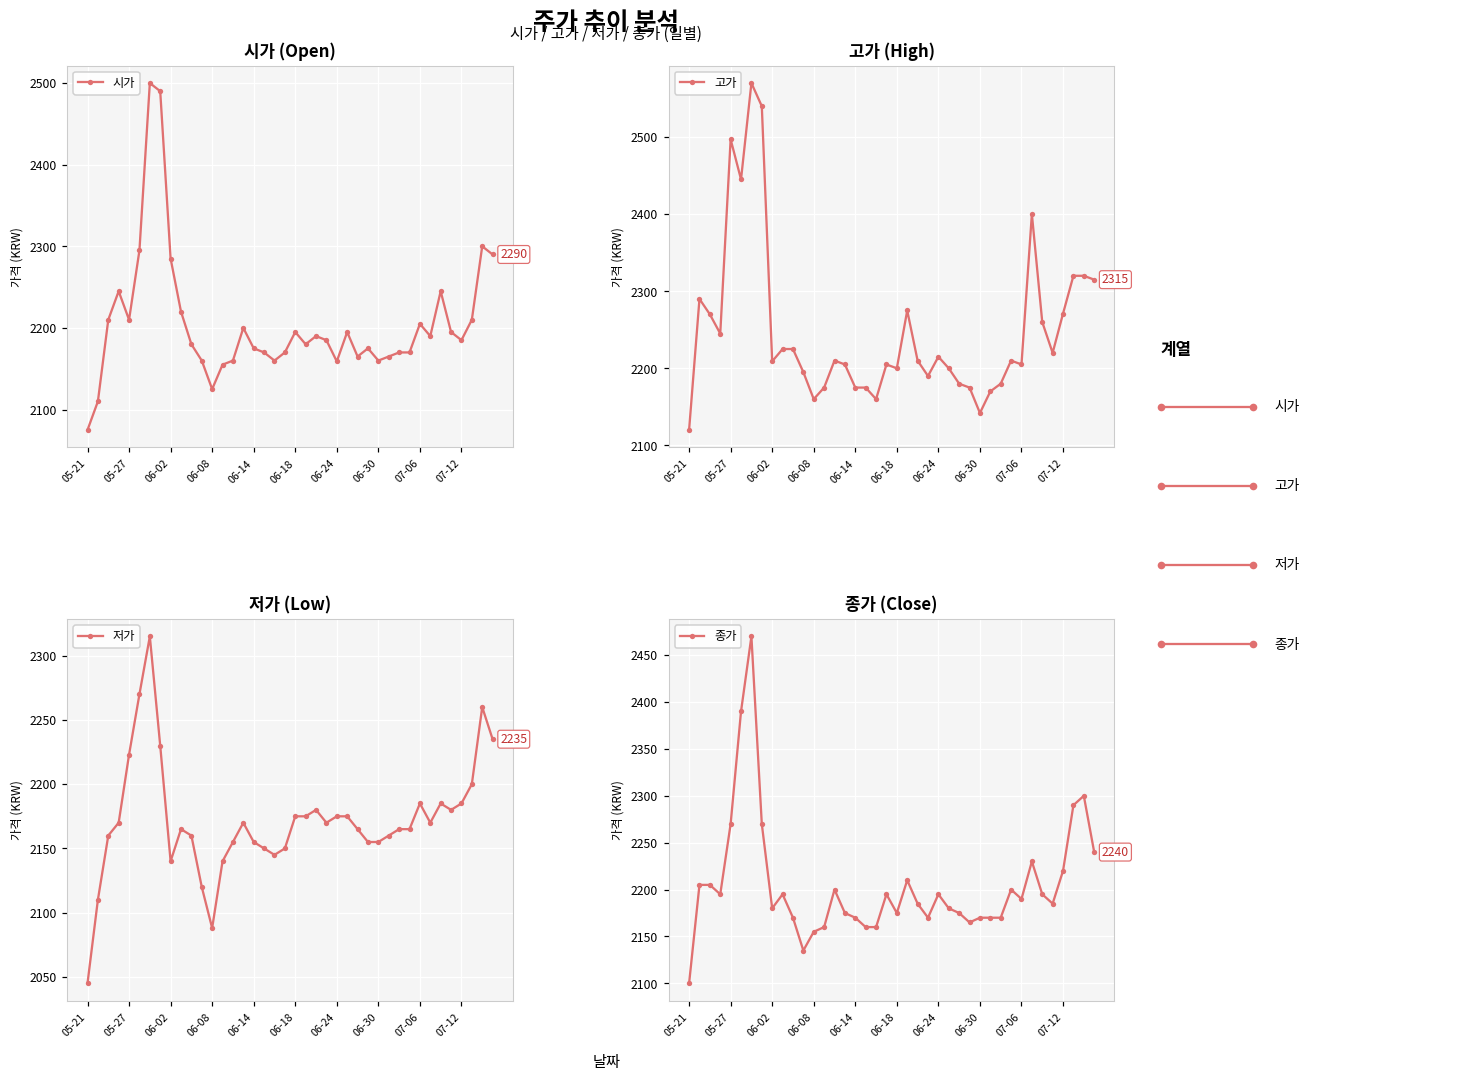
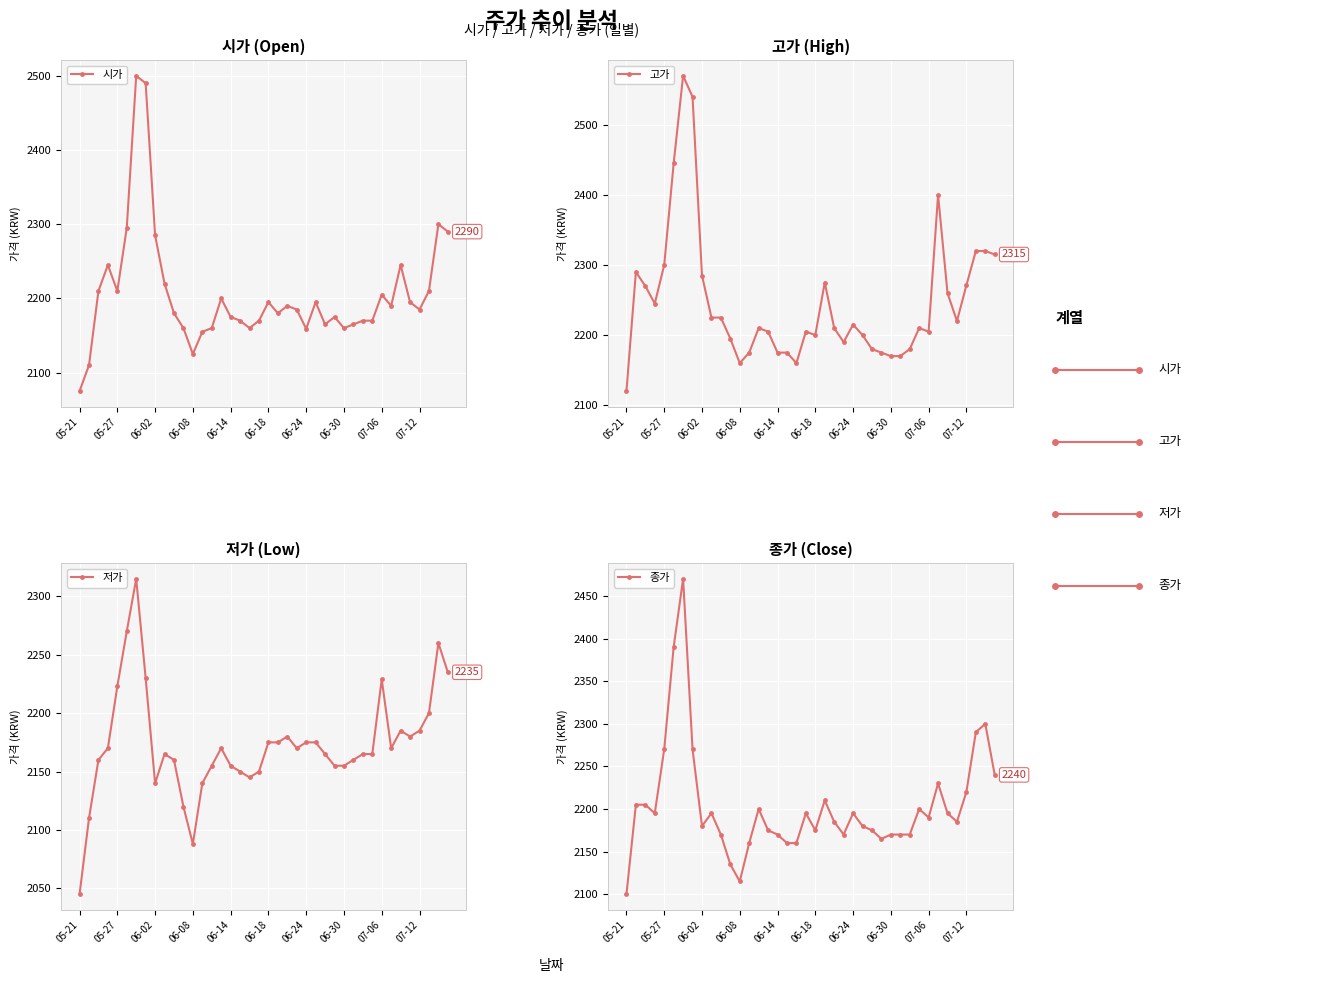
  {
    "시가 (Open)": {
      "05-21": 2080,
      "05-27": 2210,
      "06-02": 2290,
      "06-08": 2130,
      "06-14": 2180,
      "06-18": 2200,
      "06-24": 2160,
      "06-30": 2160,
      "07-06": 2210,
      "07-12": 2190
    },
    "고가 (High)": {
      "05-21": 2120,
-     "05-27": 2500,
-     "06-02": 2210,
+     "05-27": 2300,
+     "06-02": 2290,
      "06-08": 2160,
      "06-14": 2180,
      "06-18": 2200,
      "06-24": 2220,
-     "06-30": 2140,
+     "06-30": 2170,
      "07-06": 2210,
      "07-12": 2270
    },
    "저가 (Low)": {
      "05-21": 2045,
      "05-27": 2223,
      "06-02": 2140,
      "06-08": 2088,
      "06-14": 2155,
      "06-18": 2175,
      "06-24": 2175,
      "06-30": 2155,
-     "07-06": 2185,
+     "07-06": 2229,
      "07-12": 2185
    },
    "종가 (Close)": {
      "05-21": 2100,
      "05-27": 2270,
      "06-02": 2180,
-     "06-08": 2160,
+     "06-08": 2120,
      "06-14": 2170,
      "06-18": 2180,
      "06-24": 2200,
      "06-30": 2170,
      "07-06": 2190,
      "07-12": 2220
    }
  }
